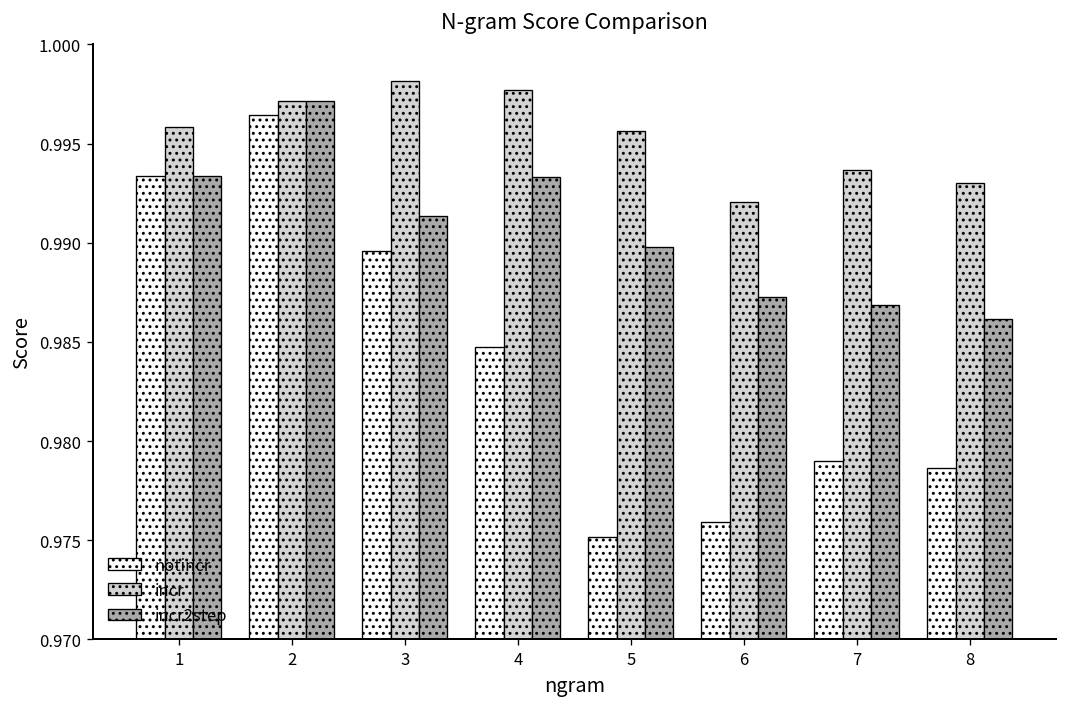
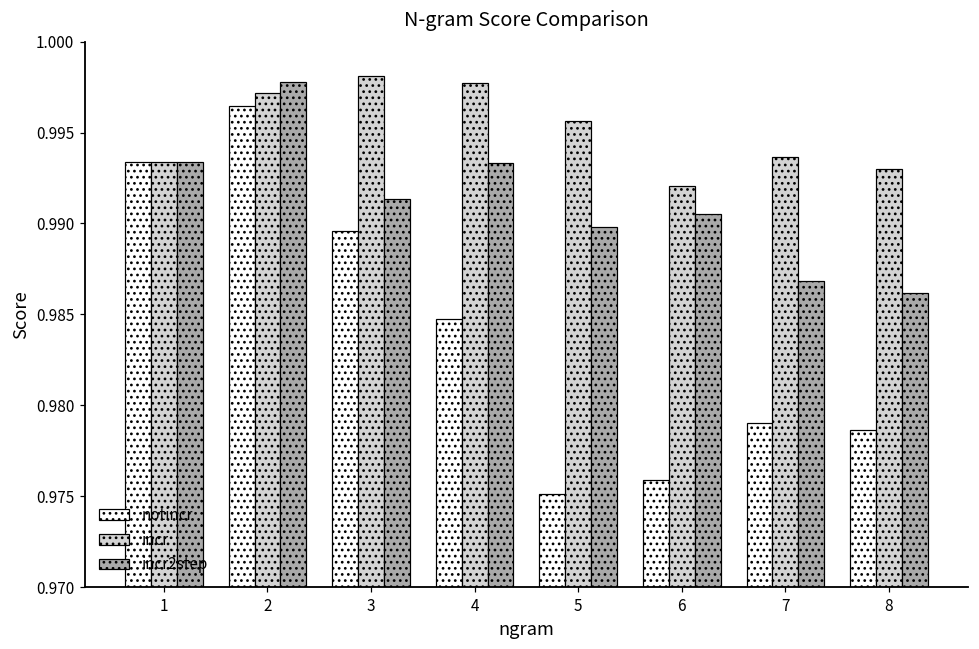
  {
    "notincr": {
      "1": 0.9934,
      "2": 0.9965,
      "3": 0.9896,
      "4": 0.9847,
      "5": 0.9751,
      "6": 0.9759,
      "7": 0.9790,
      "8": 0.9786
    },
    "incr": {
-     "1": 0.9958,
+     "1": 0.9934,
      "2": 0.9972,
      "3": 0.9981,
      "4": 0.9977,
      "5": 0.9957,
      "6": 0.9921,
      "7": 0.9937,
      "8": 0.9930
    },
    "incr2step": {
      "1": 0.9934,
-     "2": 0.9972,
+     "2": 0.9978,
      "3": 0.9914,
      "4": 0.9933,
      "5": 0.9898,
-     "6": 0.9873,
+     "6": 0.9905,
      "7": 0.9868,
      "8": 0.9862
    }
  }
